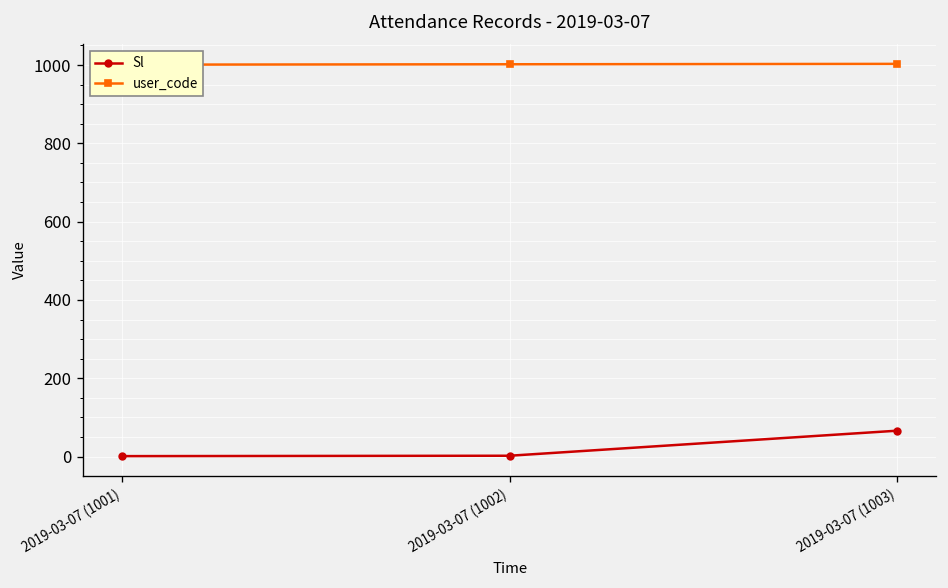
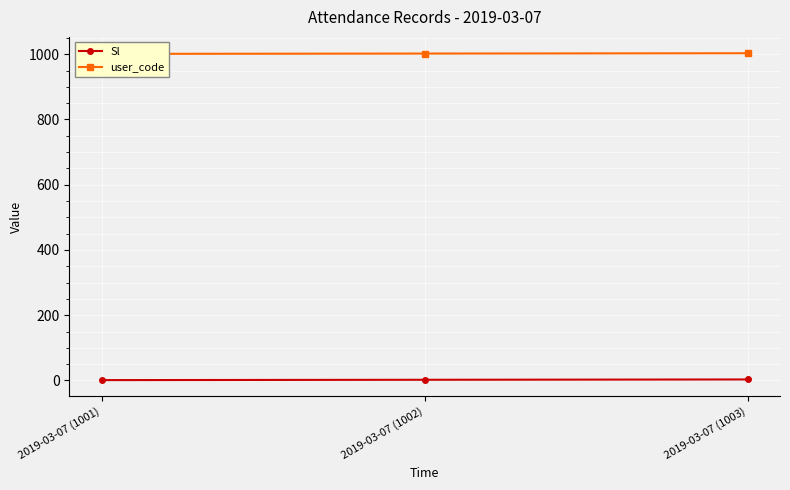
  {
    "Sl": {
      "2019-03-07 (1001)": 0,
      "2019-03-07 (1002)": 0,
-     "2019-03-07 (1003)": 70
+     "2019-03-07 (1003)": 0
    },
    "user_code": {
      "2019-03-07 (1002)": 1000,
      "2019-03-07 (1003)": 1000
    }
  }
